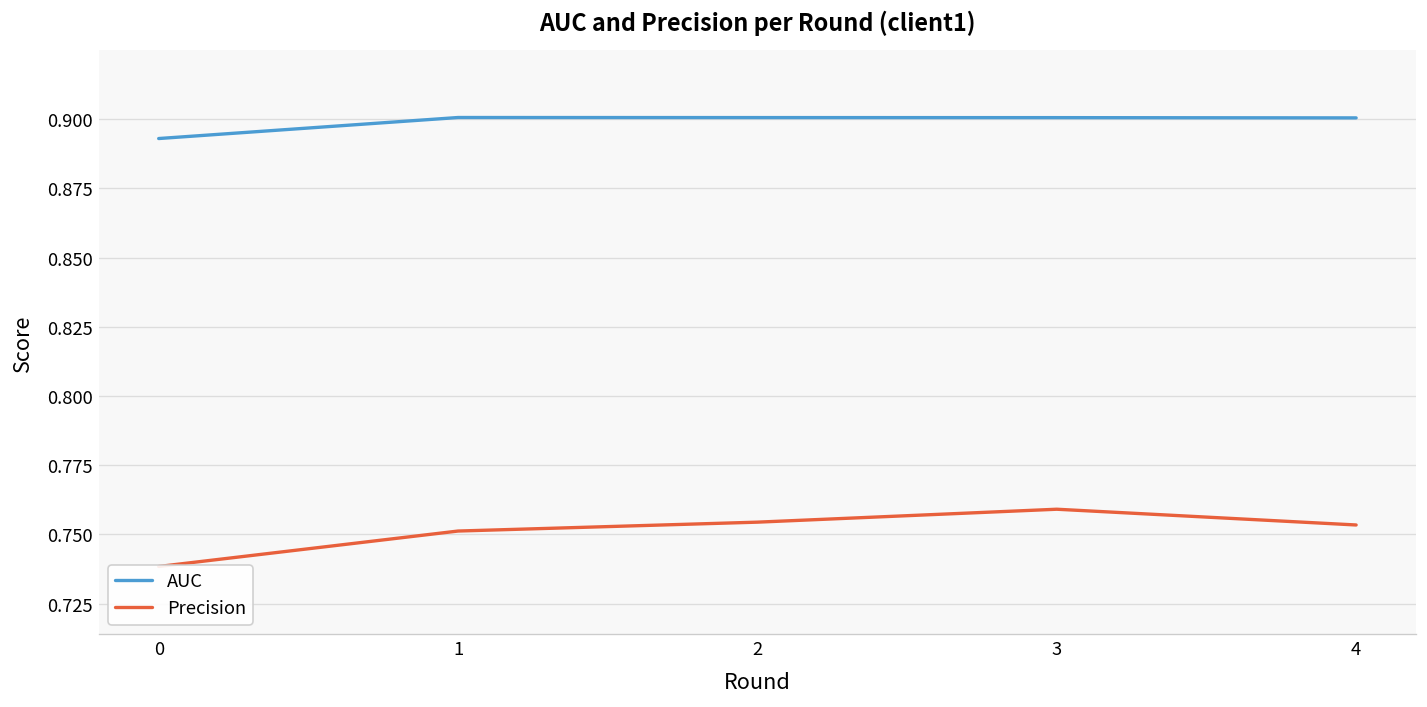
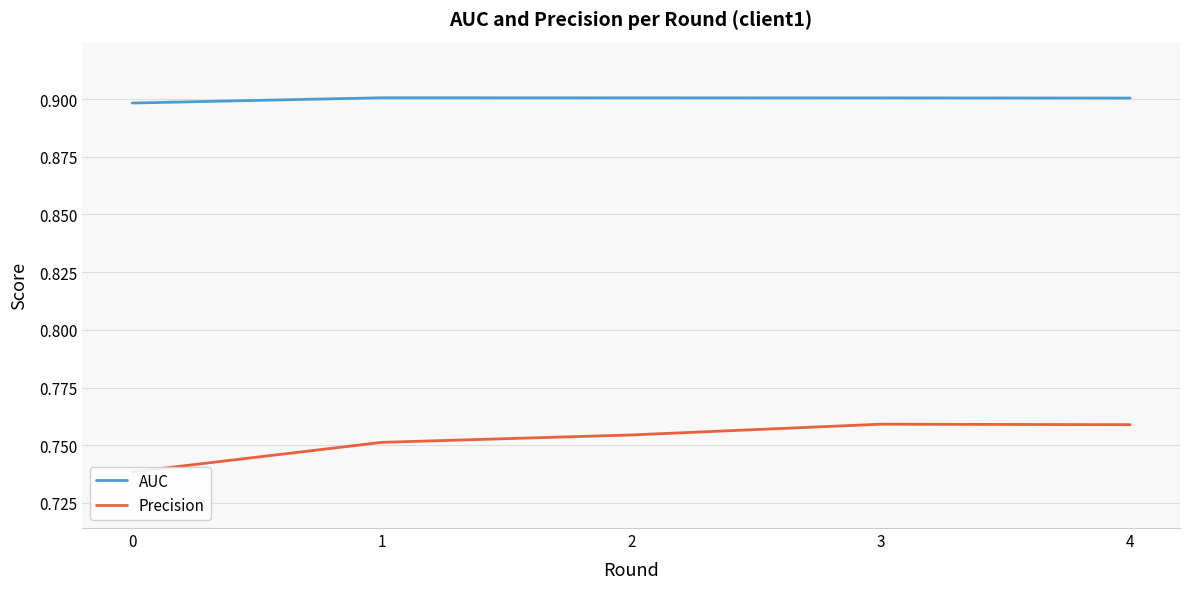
  {
    "AUC": {
-     "0": 0.893,
+     "0": 0.898,
      "1": 0.901,
      "2": 0.901,
      "3": 0.901,
      "4": 0.900
    },
    "Precision": {
      "1": 0.751,
      "2": 0.754,
      "3": 0.759,
-     "4": 0.753
+     "4": 0.759
    }
  }
